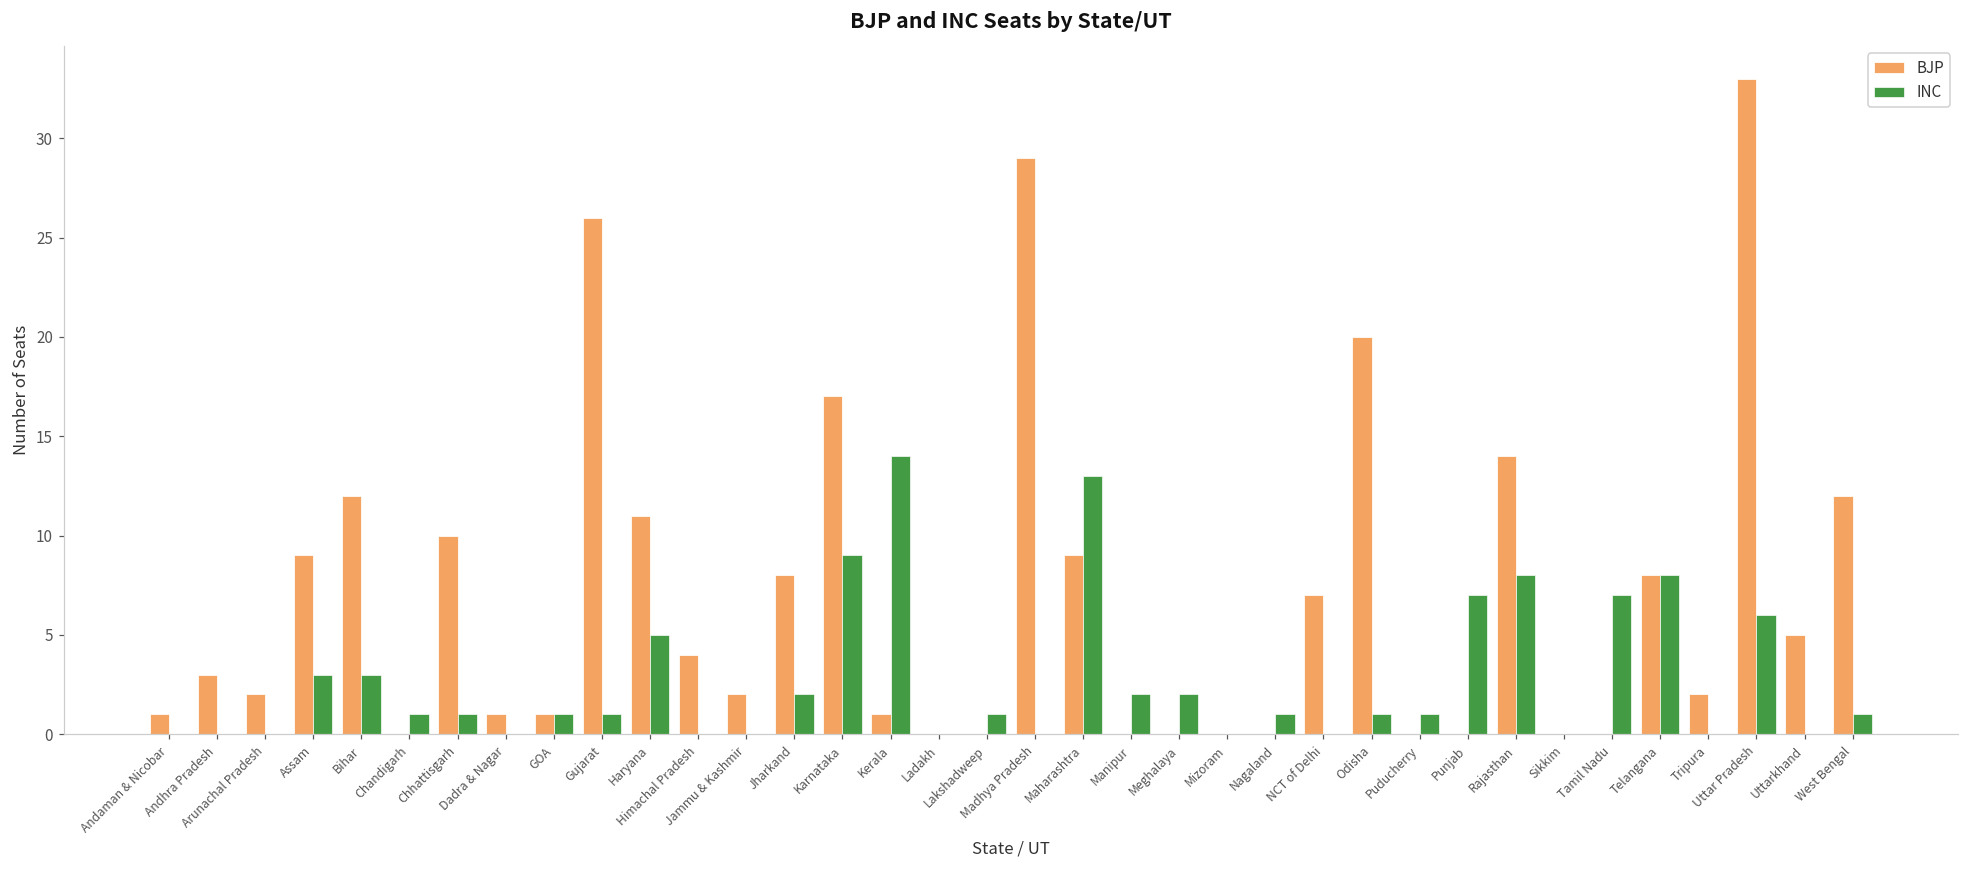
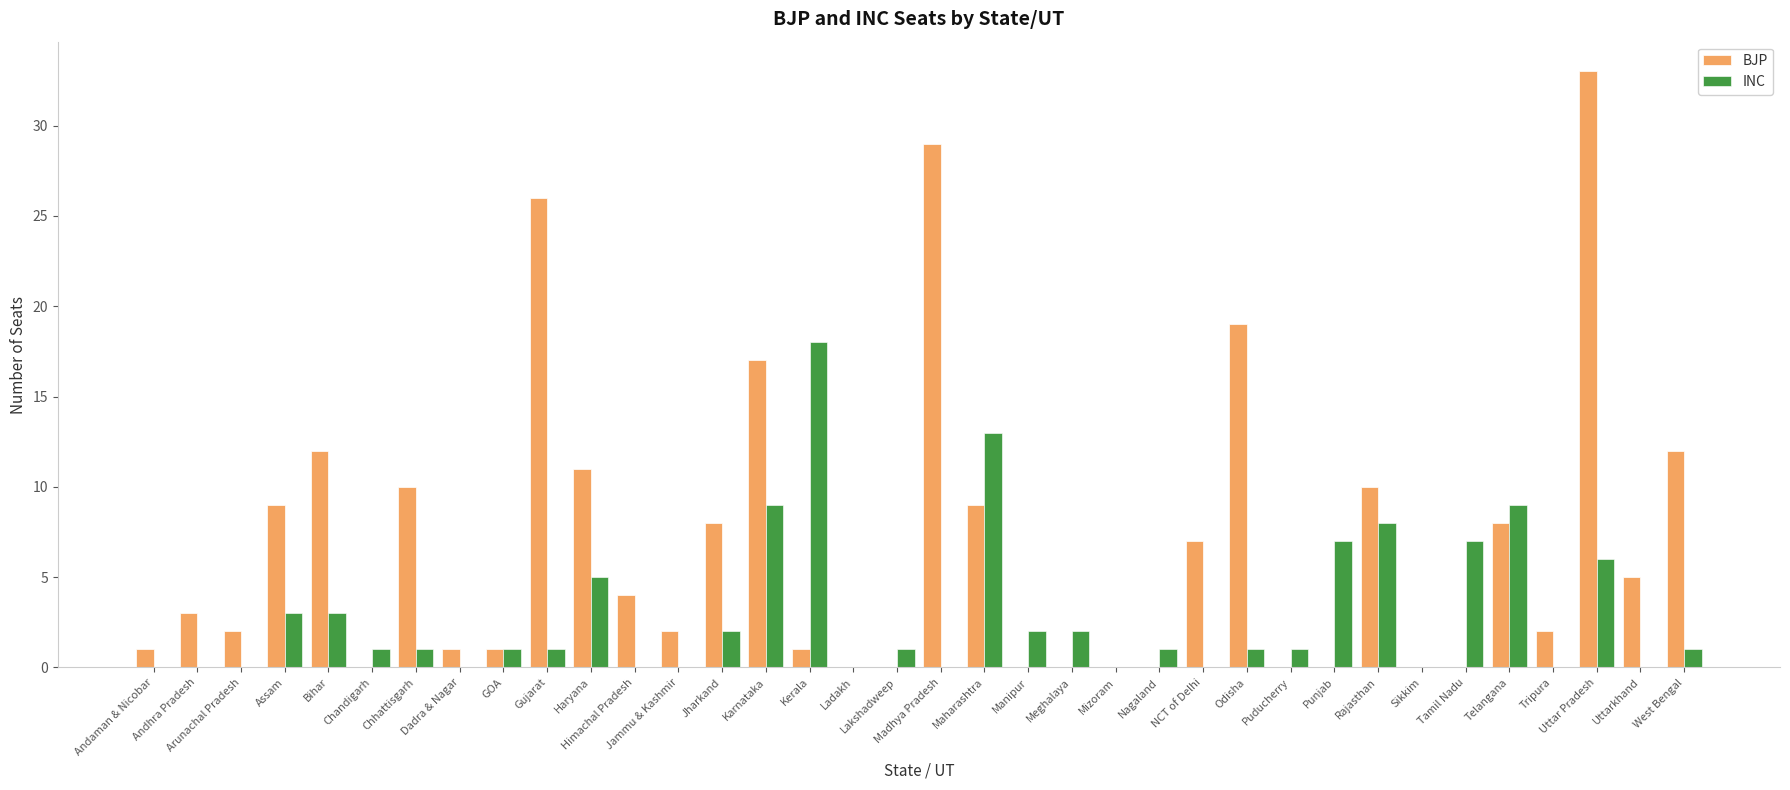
  {
    "BJP": {
      "Andaman & Nicobar": 1,
      "Andhra Pradesh": 3,
      "Arunachal Pradesh": 2,
      "Assam": 9,
      "Bihar": 12,
      "Chandigarh": 0,
      "Chhattisgarh": 10,
      "Dadra & Nagar": 1,
      "GOA": 1,
      "Gujarat": 26,
      "Haryana": 11,
      "Himachal Pradesh": 4,
      "Jammu & Kashmir": 2,
      "Jharkand": 8,
      "Karnataka": 17,
      "Kerala": 1,
      "Ladakh": 0,
      "Lakshadweep": 0,
      "Madhya Pradesh": 29,
      "Maharashtra": 9,
      "Manipur": 0,
      "Meghalaya": 0,
      "Mizoram": 0,
      "Nagaland": 0,
      "NCT of Delhi": 7,
-     "Odisha": 20,
+     "Odisha": 19,
      "Puducherry": 0,
      "Punjab": 0,
-     "Rajasthan": 14,
+     "Rajasthan": 10,
      "Sikkim": 0,
      "Tamil Nadu": 0,
      "Telangana": 8,
      "Tripura": 2,
      "Uttar Pradesh": 33,
      "Uttarkhand": 5,
      "West Bengal": 12
    },
    "INC": {
      "Andaman & Nicobar": 0,
      "Andhra Pradesh": 0,
      "Arunachal Pradesh": 0,
      "Assam": 3,
      "Bihar": 3,
      "Chandigarh": 1,
      "Chhattisgarh": 1,
      "Dadra & Nagar": 0,
      "GOA": 1,
      "Gujarat": 1,
      "Haryana": 5,
      "Himachal Pradesh": 0,
      "Jammu & Kashmir": 0,
      "Jharkand": 2,
      "Karnataka": 9,
-     "Kerala": 14,
+     "Kerala": 18,
      "Ladakh": 0,
      "Lakshadweep": 1,
      "Madhya Pradesh": 0,
      "Maharashtra": 13,
      "Manipur": 2,
      "Meghalaya": 2,
      "Mizoram": 0,
      "Nagaland": 1,
      "NCT of Delhi": 0,
      "Odisha": 1,
      "Puducherry": 1,
      "Punjab": 7,
      "Rajasthan": 8,
      "Sikkim": 0,
      "Tamil Nadu": 7,
-     "Telangana": 8,
+     "Telangana": 9,
      "Tripura": 0,
      "Uttar Pradesh": 6,
      "Uttarkhand": 0,
      "West Bengal": 1
    }
  }
